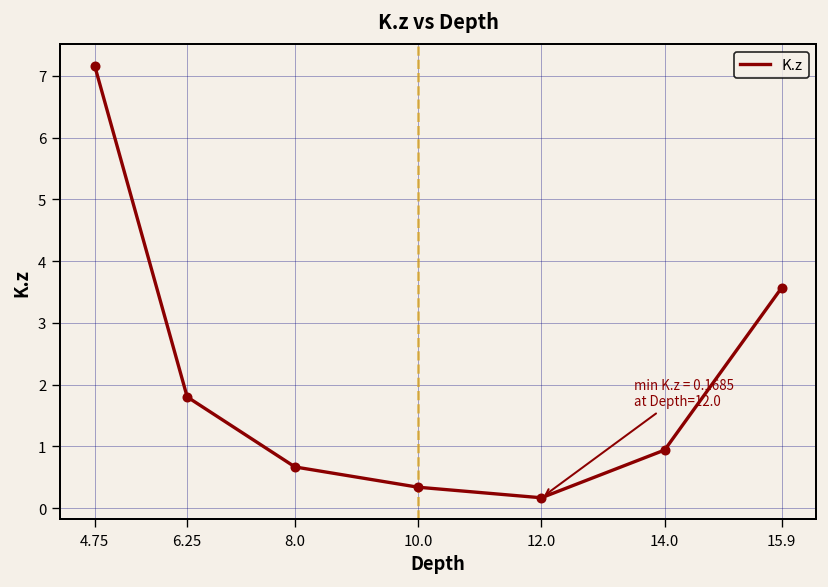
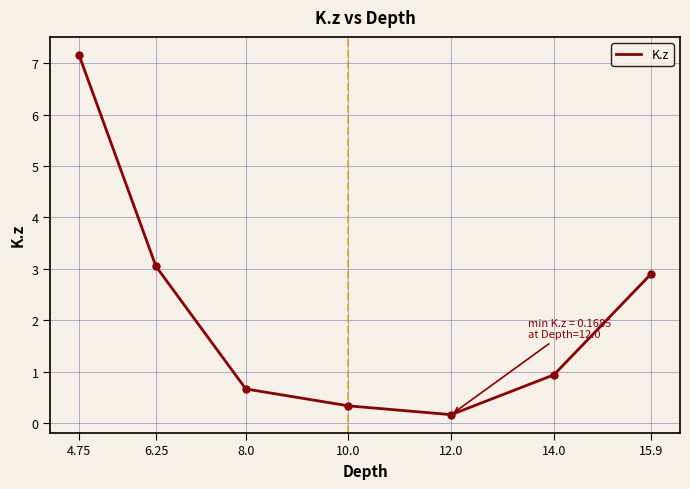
  {
    "4.75": 7.2,
-   "6.25": 1.8,
+   "6.25": 3.0,
    "8.0": 0.7,
    "10.0": 0.3,
    "12.0": 0.2,
-   "15.9": 3.6
+   "15.9": 2.9
  }
